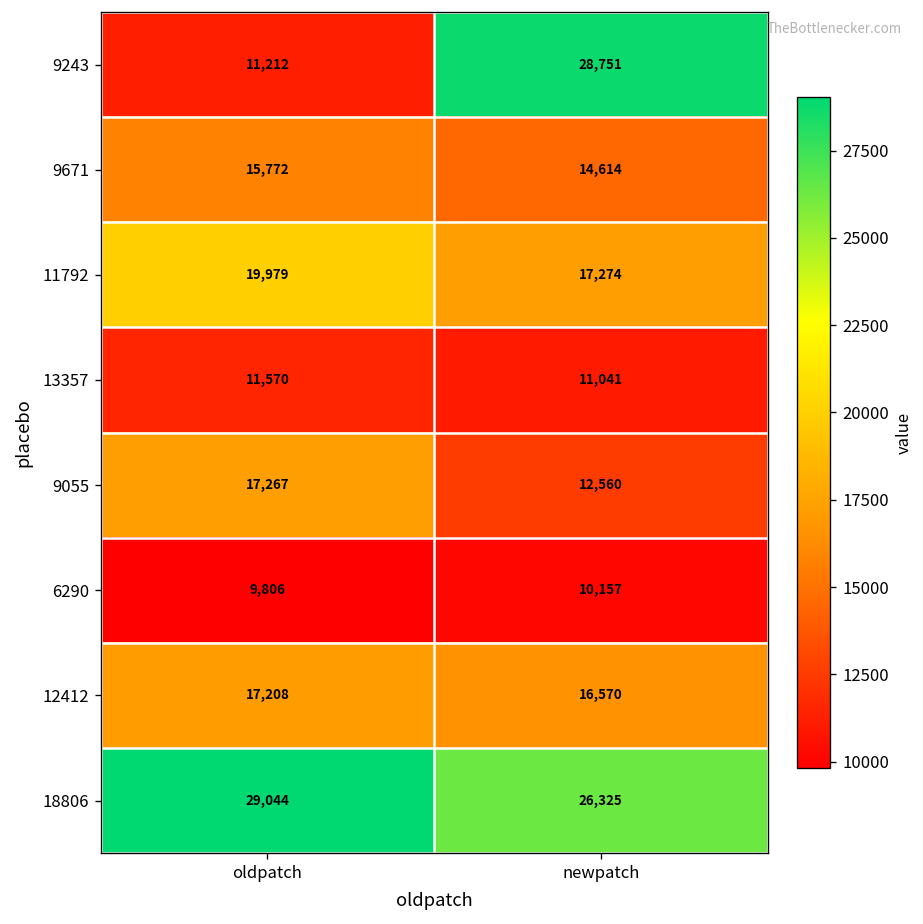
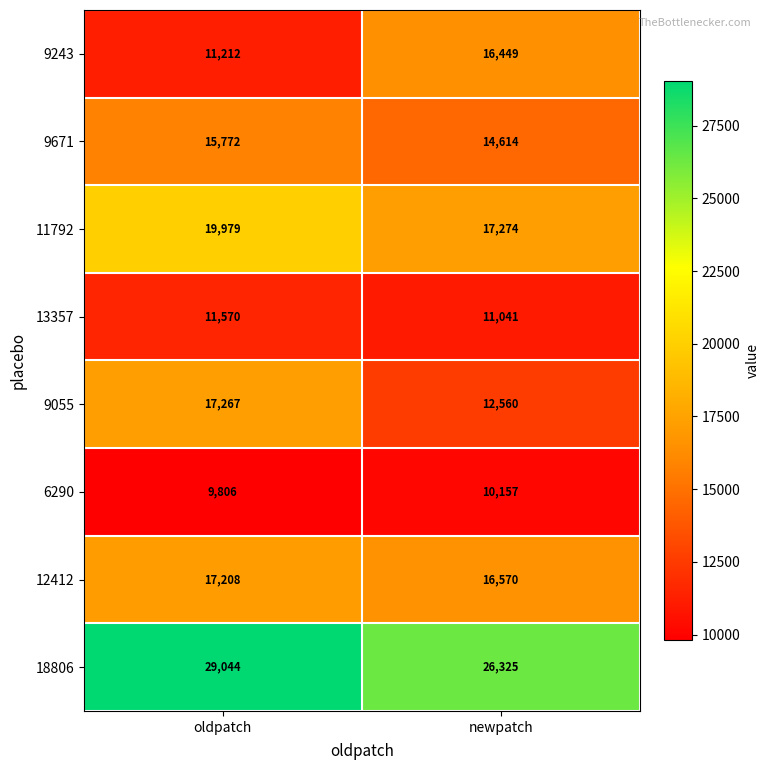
  {
    "9243": {
      "oldpatch": "11,212",
-     "newpatch": "28,751"
+     "newpatch": "16,449"
    },
    "9671": {
      "oldpatch": "15,772",
      "newpatch": "14,614"
    },
    "11792": {
      "oldpatch": "19,979",
      "newpatch": "17,274"
    },
    "13357": {
      "oldpatch": "11,570",
      "newpatch": "11,041"
    },
    "9055": {
      "oldpatch": "17,267",
      "newpatch": "12,560"
    },
    "6290": {
      "oldpatch": "9,806",
      "newpatch": "10,157"
    },
    "12412": {
      "oldpatch": "17,208",
      "newpatch": "16,570"
    },
    "18806": {
      "oldpatch": "29,044",
      "newpatch": "26,325"
    }
  }
